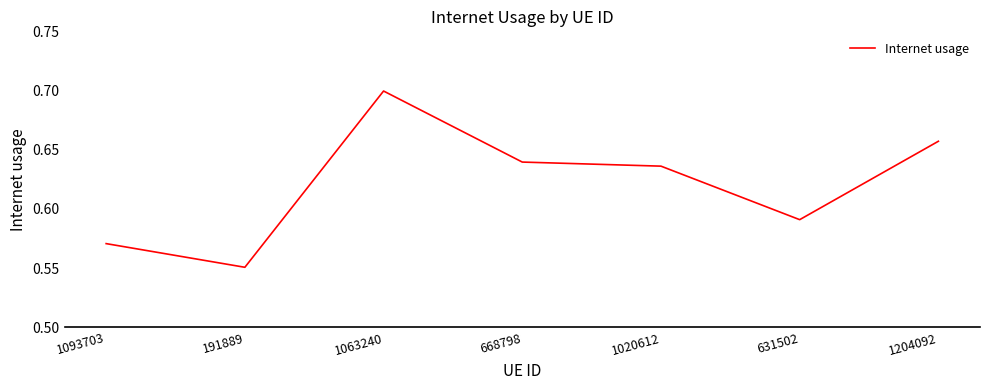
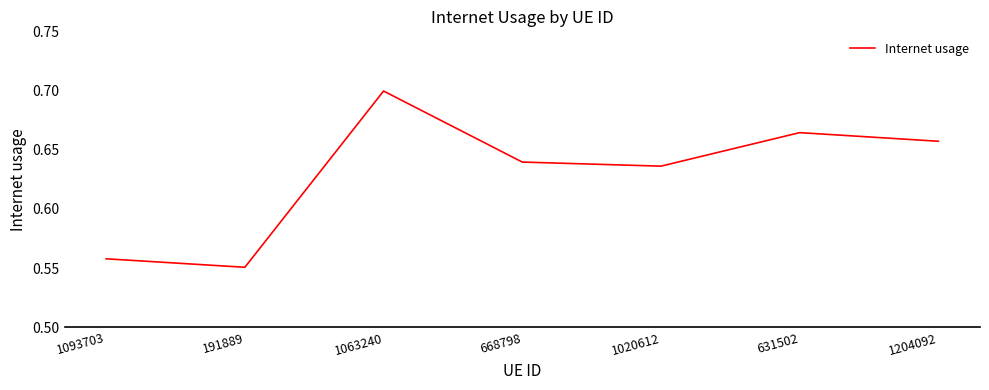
  {
-   "1093703": 0.571,
+   "1093703": 0.558,
    "191889": 0.551,
    "1063240": 0.700,
    "668798": 0.640,
    "1020612": 0.636,
-   "631502": 0.591,
+   "631502": 0.664,
    "1204092": 0.657
  }
